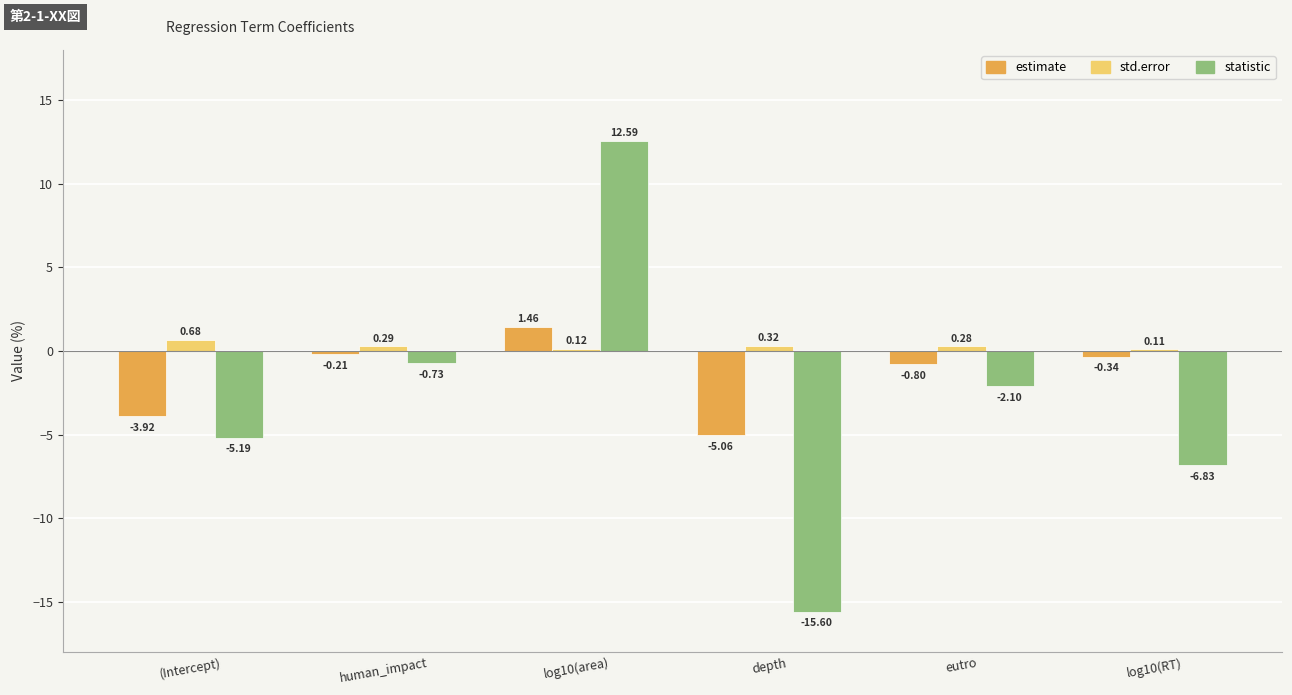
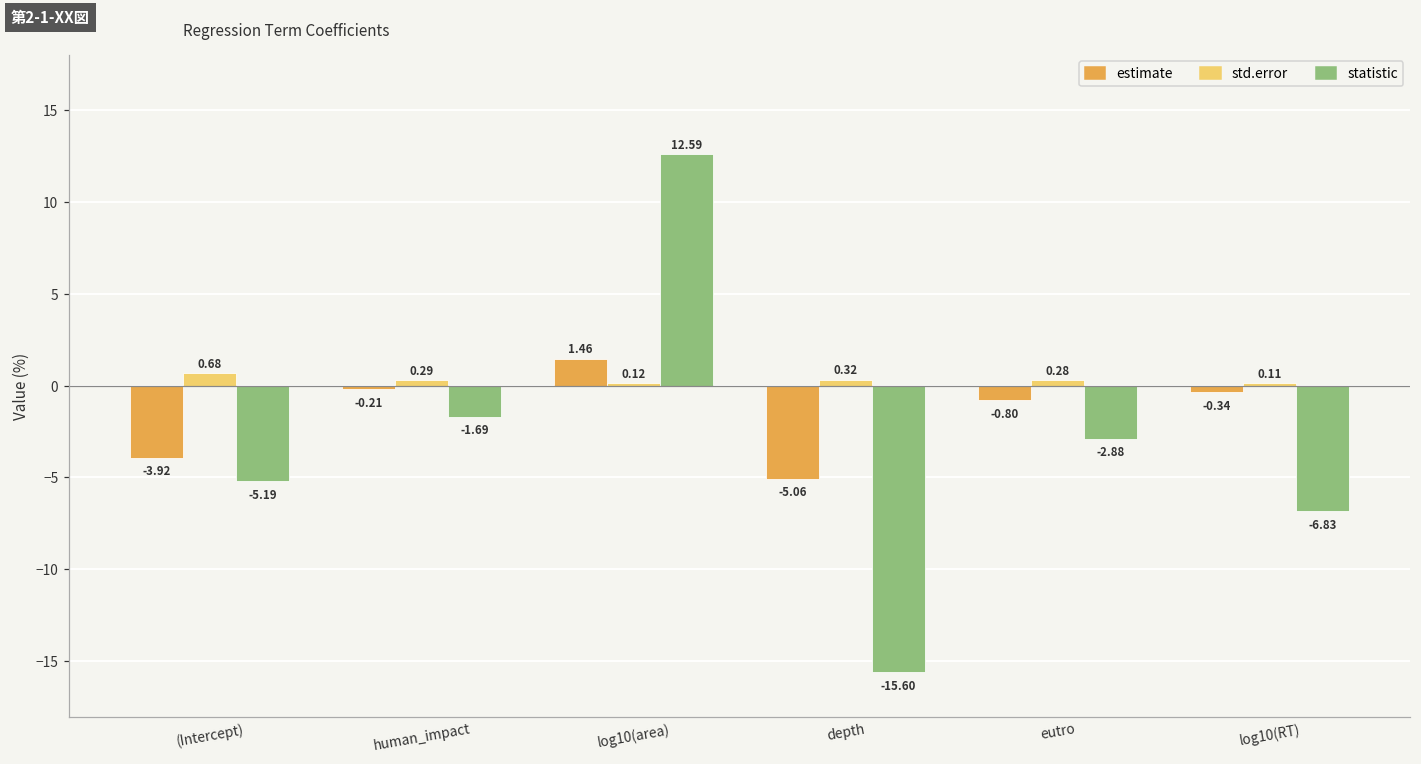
  {
    "statistic": {
      "(Intercept)": -5.19,
-     "human_impact": -0.73,
+     "human_impact": -1.69,
      "log10(area)": 12.59,
      "depth": -15.60,
-     "eutro": -2.10,
+     "eutro": -2.88,
      "log10(RT)": -6.83
    }
  }
